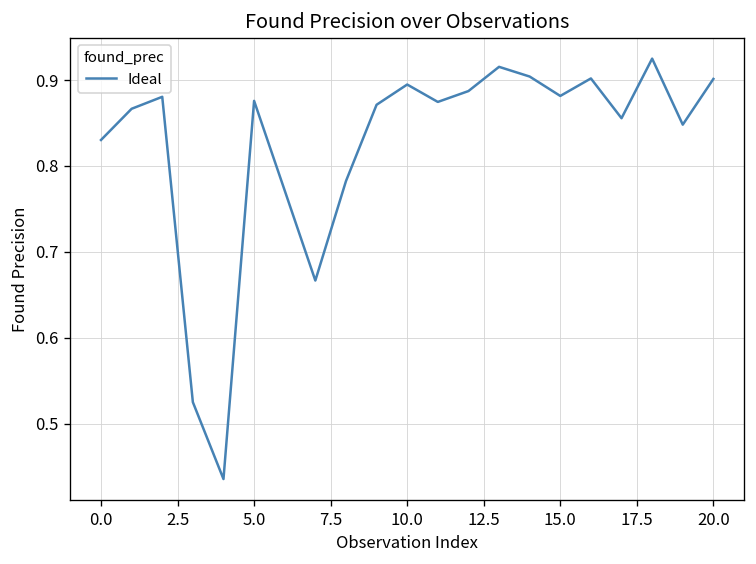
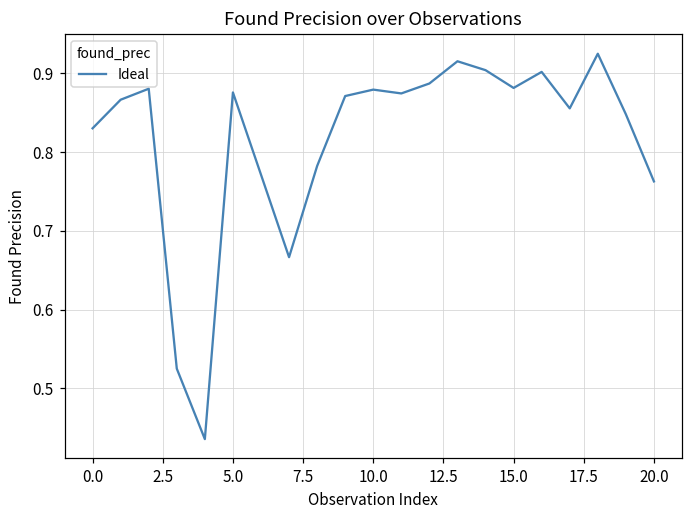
  {
    "0.0": 0.83,
    "5.0": 0.88,
-   "10.0": 0.89,
+   "10.0": 0.88,
    "15.0": 0.88,
-   "20.0": 0.90
+   "20.0": 0.76
  }
